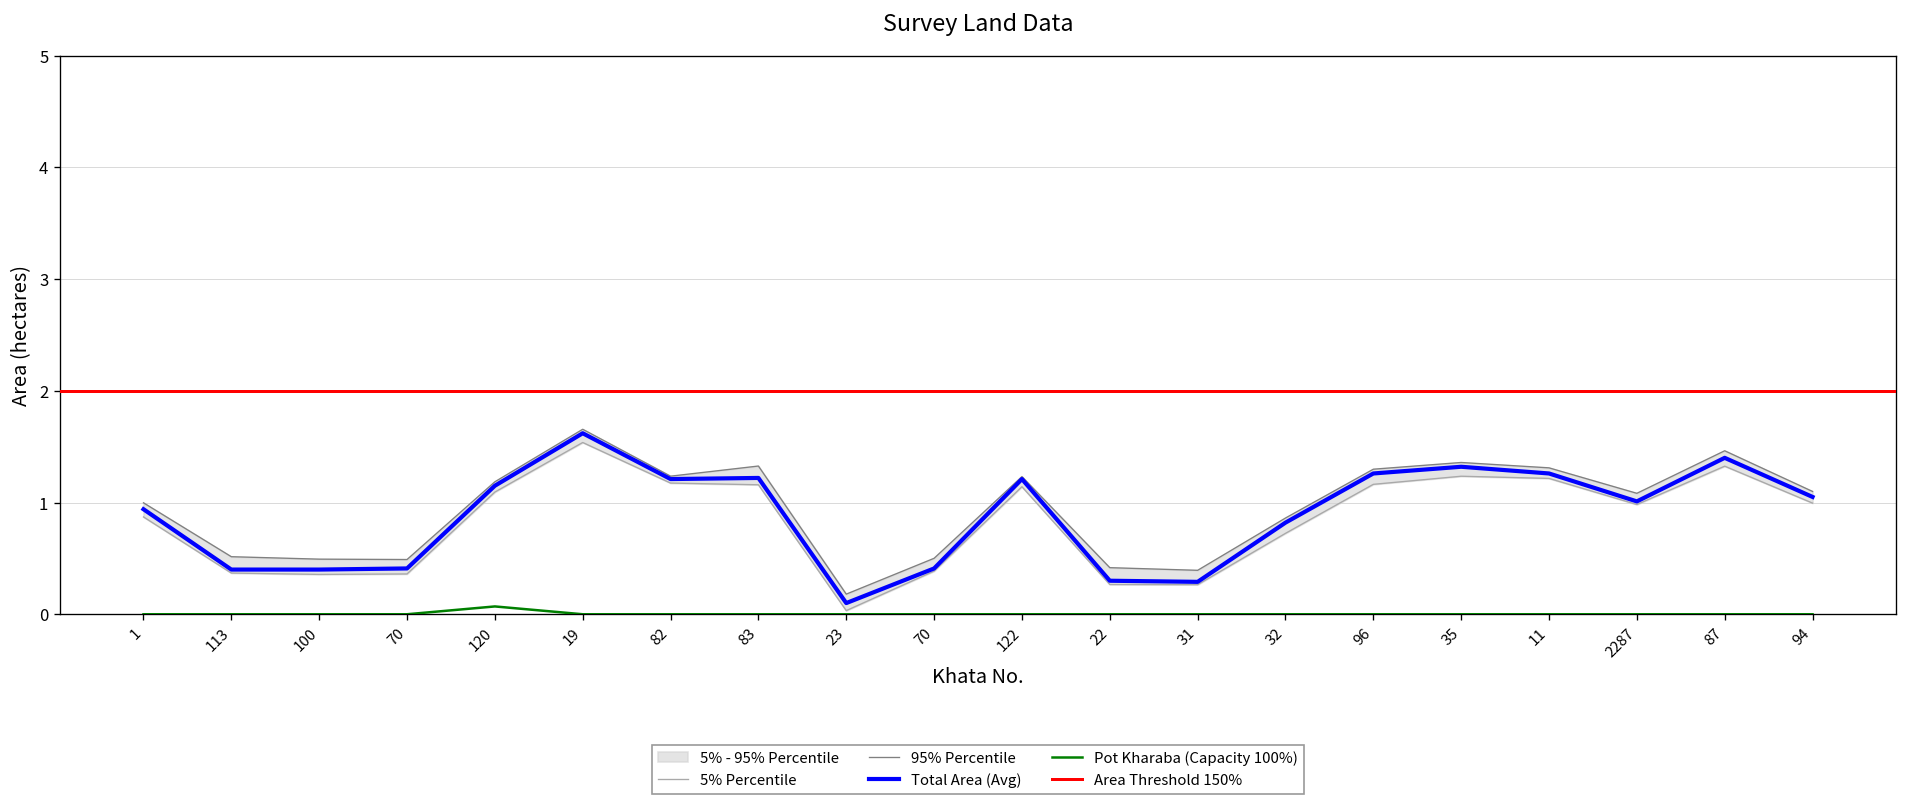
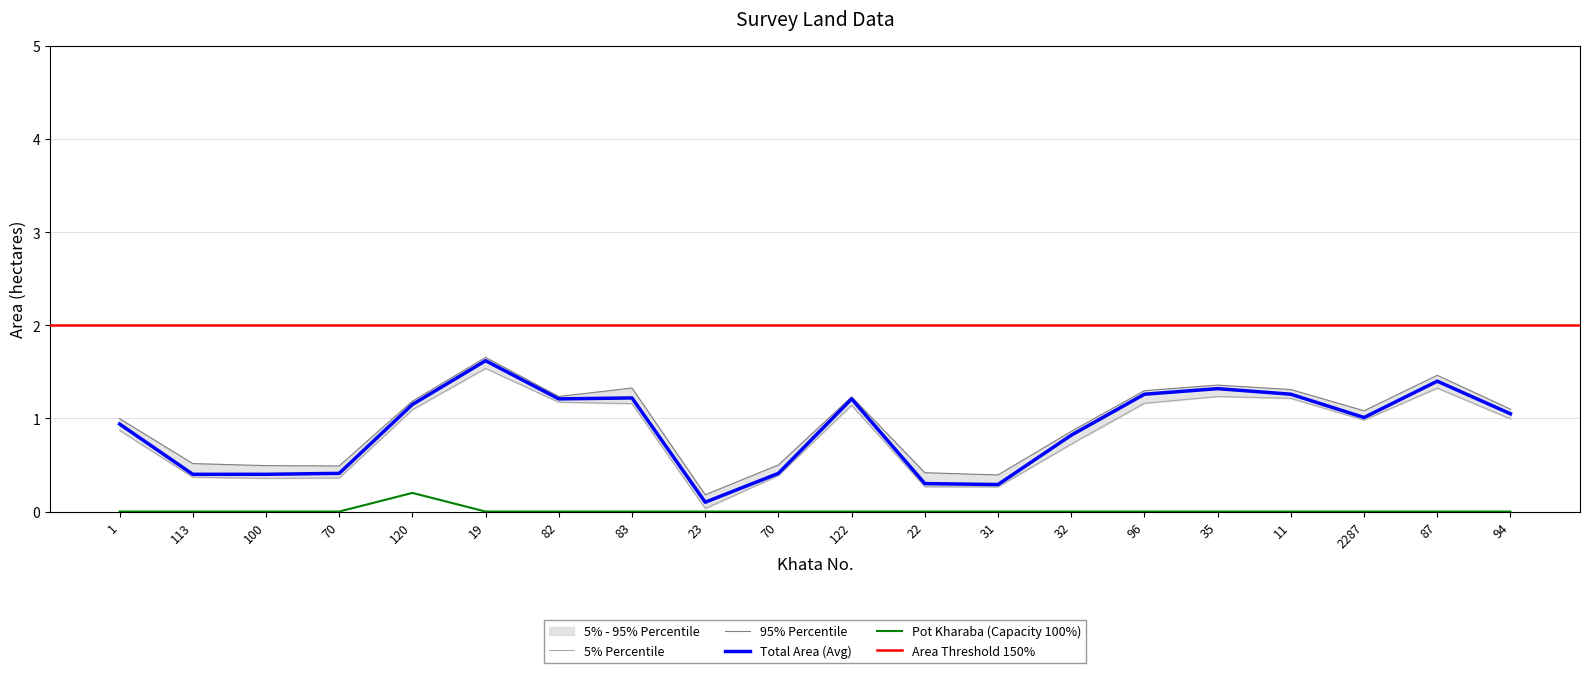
  {
    "5% Percentile": {
      "1": 0.9,
      "113": 0.4,
      "100": 0.4,
      "120": 1.1,
      "19": 1.5,
      "82": 1.2,
      "83": 1.2,
      "23": 0.0,
      "122": 1.1,
      "22": 0.3,
      "32": 0.7,
      "96": 1.2,
      "35": 1.2,
      "11": 1.2,
      "2287": 1.0,
      "87": 1.3,
      "94": 1.0
    },
    "5% - 95% Percentile": {
      "1": 1.0,
      "113": 0.5,
      "100": 0.5,
      "120": 1.2,
      "19": 1.7,
      "83": 1.3,
      "23": 0.2,
      "22": 0.4,
      "31": 0.4,
      "32": 0.9,
      "96": 1.3,
      "35": 1.4,
      "11": 1.3,
      "2287": 1.1,
      "87": 1.5,
      "94": 1.1
    },
    "Total Area (Avg)": {
      "1": 0.9,
      "113": 0.4,
      "100": 0.4,
      "120": 1.2,
      "19": 1.6,
      "83": 1.2,
      "23": 0.1,
      "22": 0.3,
      "32": 0.8,
      "96": 1.3,
      "35": 1.3,
      "11": 1.3,
      "2287": 1.0,
      "87": 1.4,
      "94": 1.1
    },
    "Pot Kharaba (Capacity 100%)": {
      "1": 0.0,
      "113": 0.0,
      "100": 0.0,
-     "120": 0.1,
+     "120": 0.2,
      "19": 0.0,
      "82": 0.0,
      "83": 0.0,
      "23": 0.0,
      "122": 0.0,
      "22": 0.0,
      "31": 0.0,
      "32": 0.0,
      "96": 0.0,
      "35": 0.0,
      "11": 0.0,
      "2287": 0.0,
      "87": 0.0,
      "94": 0.0
    }
  }
